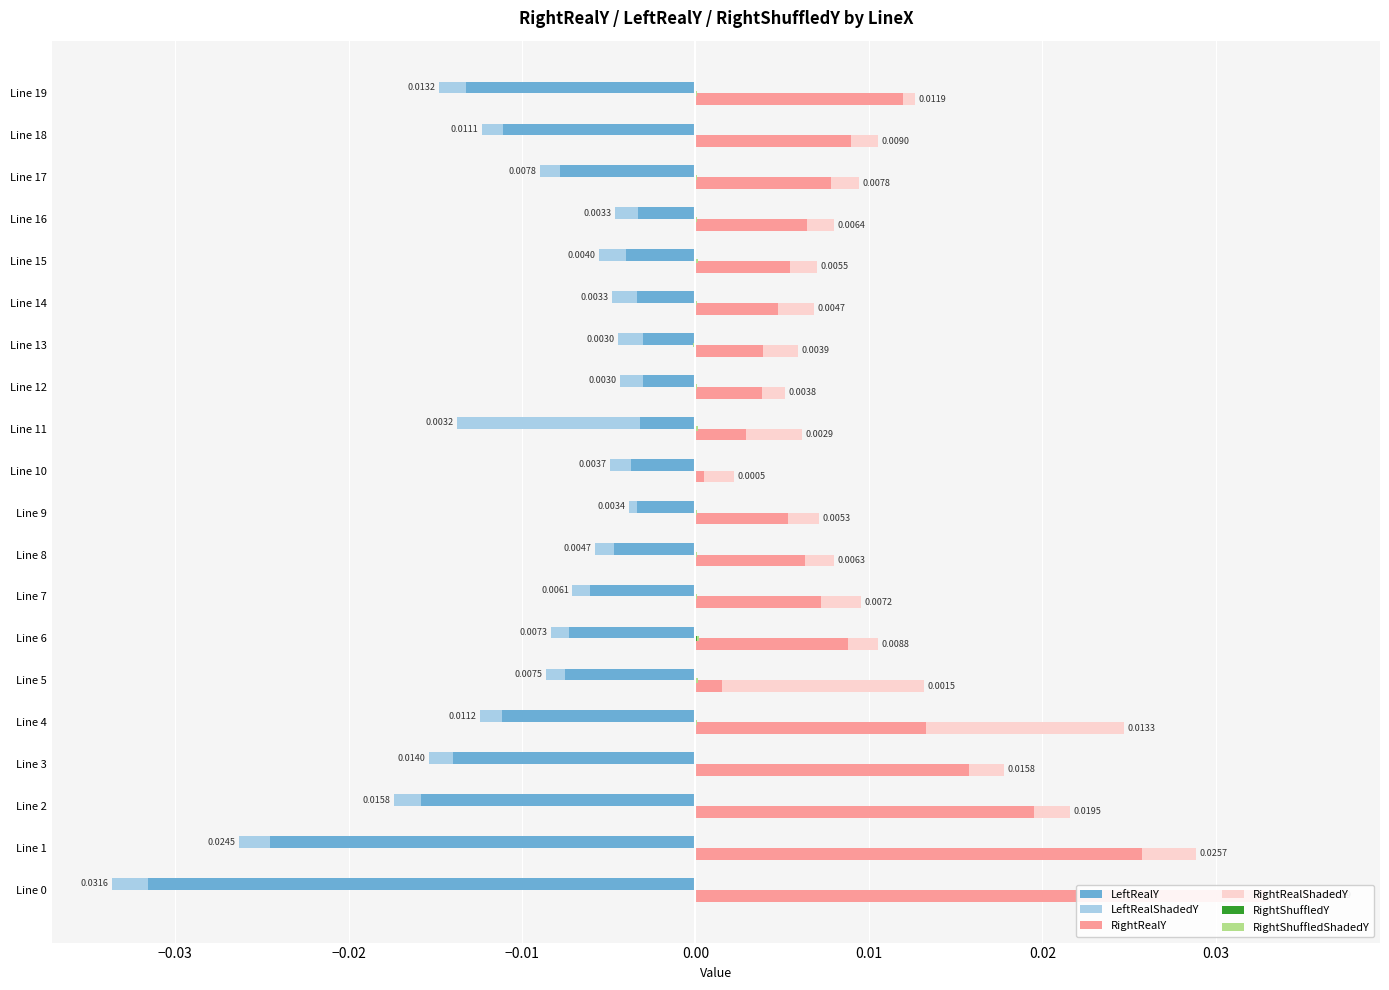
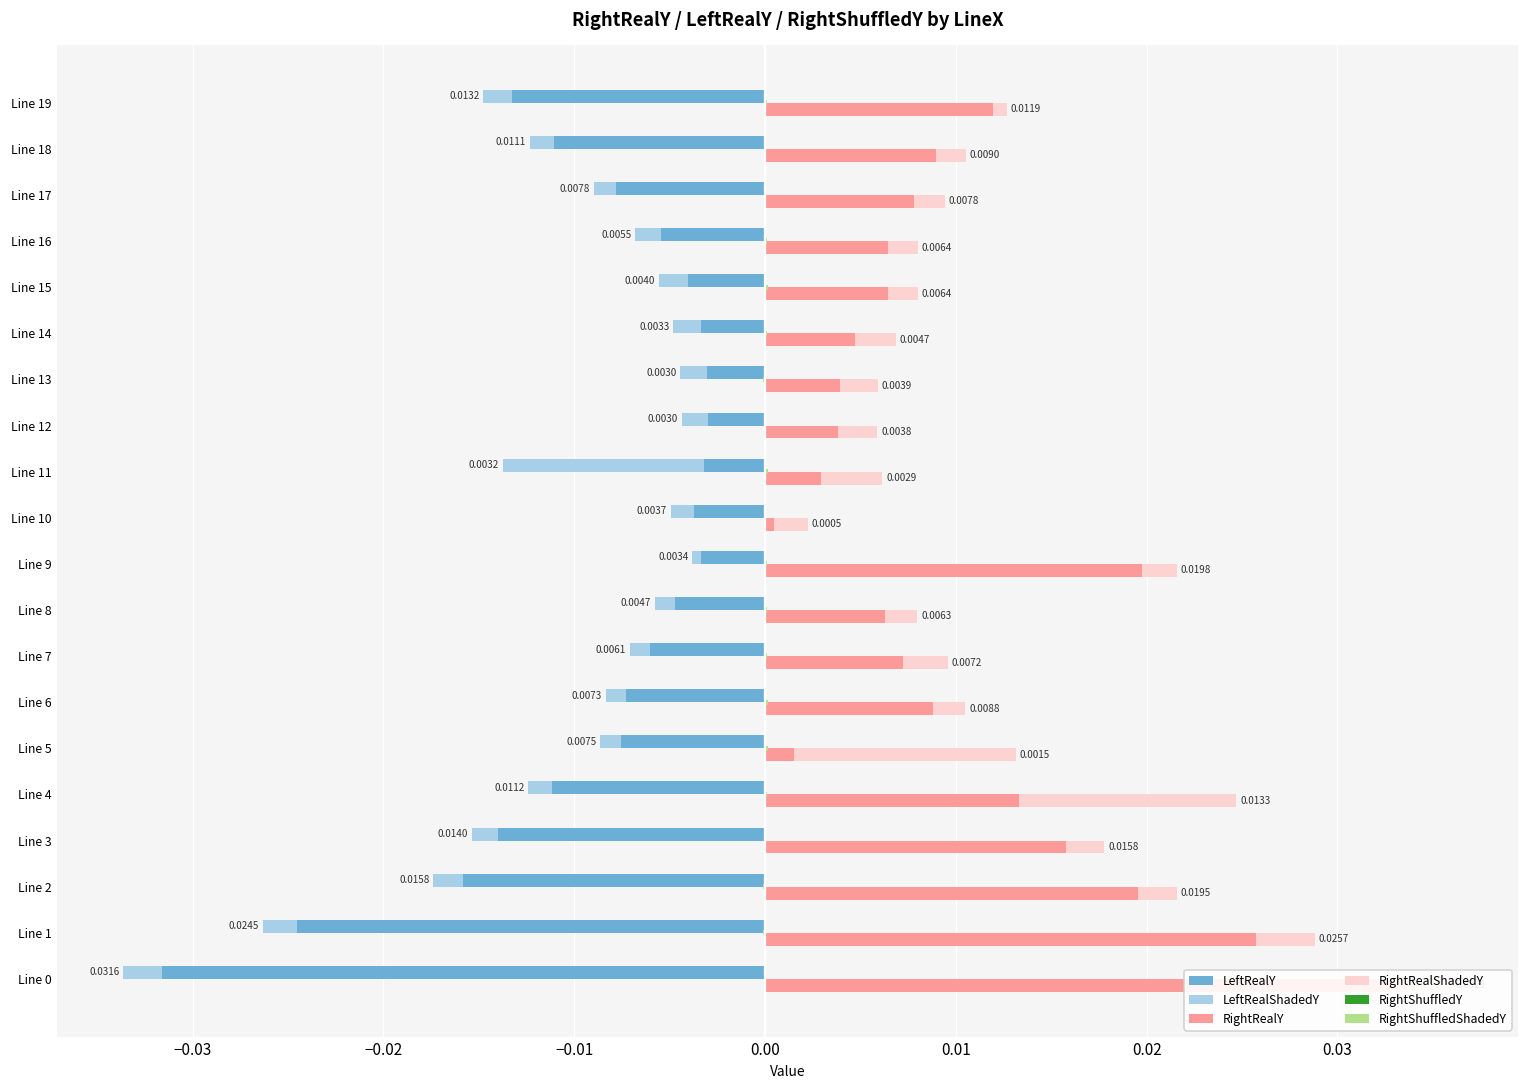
  {
    "LeftRealY": {
-     "Line 16": 0.0033
+     "Line 16": 0.0055
    },
    "RightRealY": {
      "Line 19": 0.0119,
-     "Line 15": 0.0055,
-     "Line 9": 0.0053
+     "Line 15": 0.0064,
+     "Line 9": 0.0198
    },
    "RightRealShadedY": {
-     "Line 12": 0.0013
+     "Line 12": 0.0021
    }
  }
